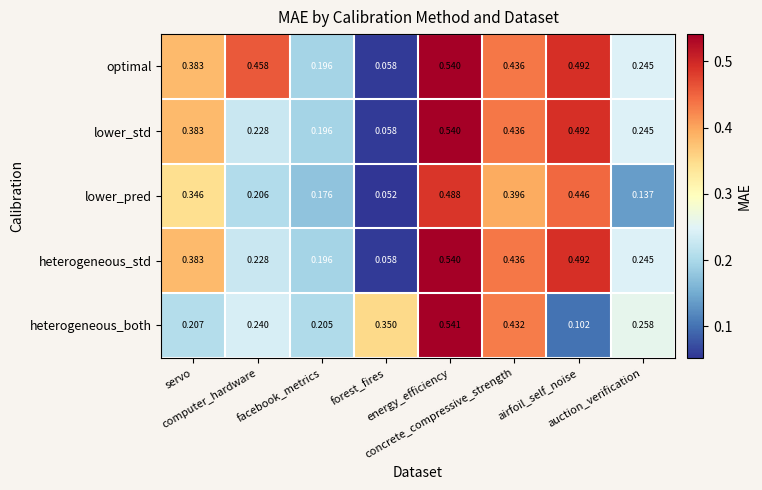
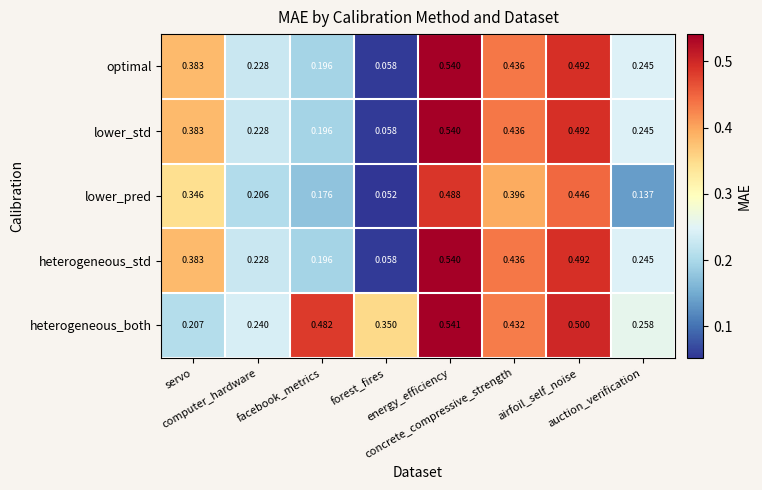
  {
    "optimal": {
      "servo": 0.383,
-     "computer_hardware": 0.458,
+     "computer_hardware": 0.228,
      "facebook_metrics": 0.196,
      "forest_fires": 0.058,
      "energy_efficiency": 0.540,
      "concrete_compressive_strength": 0.436,
      "airfoil_self_noise": 0.492,
      "auction_verification": 0.245
    },
    "lower_std": {
      "servo": 0.383,
      "computer_hardware": 0.228,
      "facebook_metrics": 0.196,
      "forest_fires": 0.058,
      "energy_efficiency": 0.540,
      "concrete_compressive_strength": 0.436,
      "airfoil_self_noise": 0.492,
      "auction_verification": 0.245
    },
    "lower_pred": {
      "servo": 0.346,
      "computer_hardware": 0.206,
      "facebook_metrics": 0.176,
      "forest_fires": 0.052,
      "energy_efficiency": 0.488,
      "concrete_compressive_strength": 0.396,
      "airfoil_self_noise": 0.446,
      "auction_verification": 0.137
    },
    "heterogeneous_std": {
      "servo": 0.383,
      "computer_hardware": 0.228,
      "facebook_metrics": 0.196,
      "forest_fires": 0.058,
      "energy_efficiency": 0.540,
      "concrete_compressive_strength": 0.436,
      "airfoil_self_noise": 0.492,
      "auction_verification": 0.245
    },
    "heterogeneous_both": {
      "servo": 0.207,
      "computer_hardware": 0.240,
-     "facebook_metrics": 0.205,
+     "facebook_metrics": 0.482,
      "forest_fires": 0.350,
      "energy_efficiency": 0.541,
      "concrete_compressive_strength": 0.432,
-     "airfoil_self_noise": 0.102,
+     "airfoil_self_noise": 0.500,
      "auction_verification": 0.258
    }
  }
